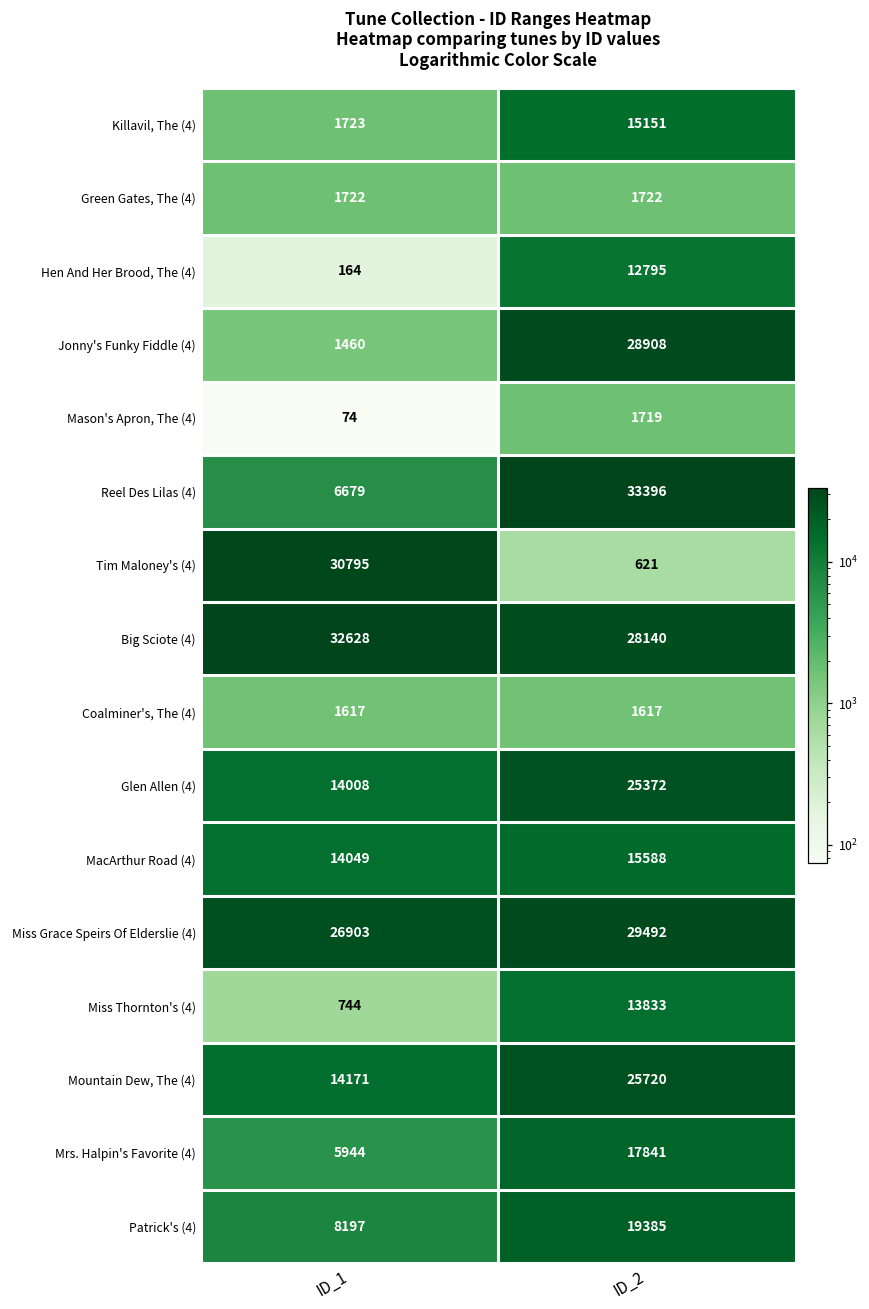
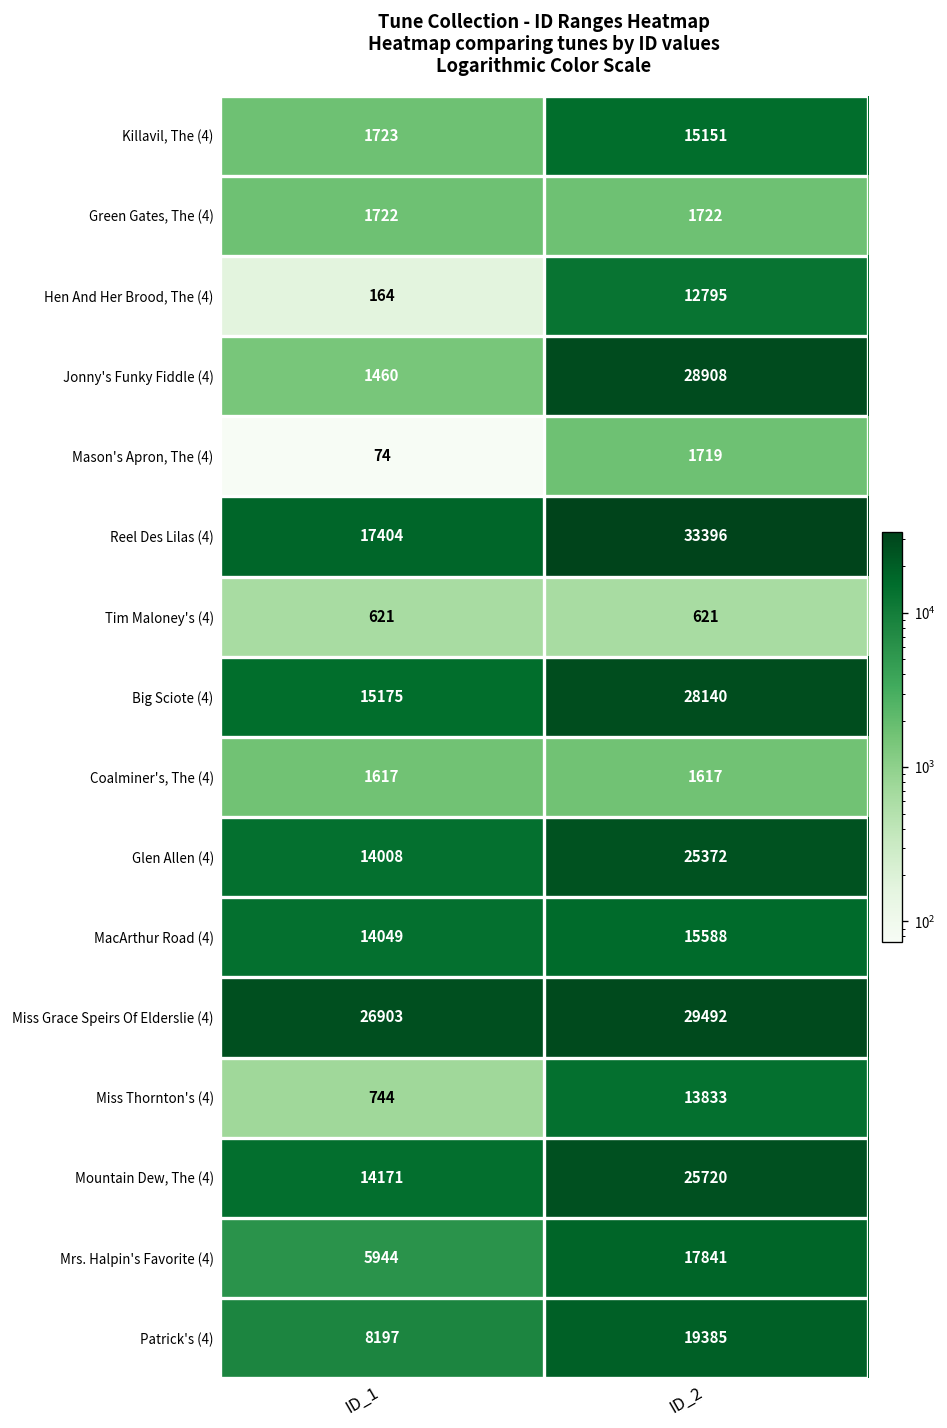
  {
    "Killavil, The (4)": {
      "ID_1": 1723,
      "ID_2": 15151
    },
    "Green Gates, The (4)": {
      "ID_1": 1722,
      "ID_2": 1722
    },
    "Hen And Her Brood, The (4)": {
      "ID_1": 164,
      "ID_2": 12795
    },
    "Jonny's Funky Fiddle (4)": {
      "ID_1": 1460,
      "ID_2": 28908
    },
    "Mason's Apron, The (4)": {
      "ID_1": 74,
      "ID_2": 1719
    },
    "Reel Des Lilas (4)": {
-     "ID_1": 6679,
+     "ID_1": 17404,
      "ID_2": 33396
    },
    "Tim Maloney's (4)": {
-     "ID_1": 30795,
+     "ID_1": 621,
      "ID_2": 621
    },
    "Big Sciote (4)": {
-     "ID_1": 32628,
+     "ID_1": 15175,
      "ID_2": 28140
    },
    "Coalminer's, The (4)": {
      "ID_1": 1617,
      "ID_2": 1617
    },
    "Glen Allen (4)": {
      "ID_1": 14008,
      "ID_2": 25372
    },
    "MacArthur Road (4)": {
      "ID_1": 14049,
      "ID_2": 15588
    },
    "Miss Grace Speirs Of Elderslie (4)": {
      "ID_1": 26903,
      "ID_2": 29492
    },
    "Miss Thornton's (4)": {
      "ID_1": 744,
      "ID_2": 13833
    },
    "Mountain Dew, The (4)": {
      "ID_1": 14171,
      "ID_2": 25720
    },
    "Mrs. Halpin's Favorite (4)": {
      "ID_1": 5944,
      "ID_2": 17841
    },
    "Patrick's (4)": {
      "ID_1": 8197,
      "ID_2": 19385
    }
  }
